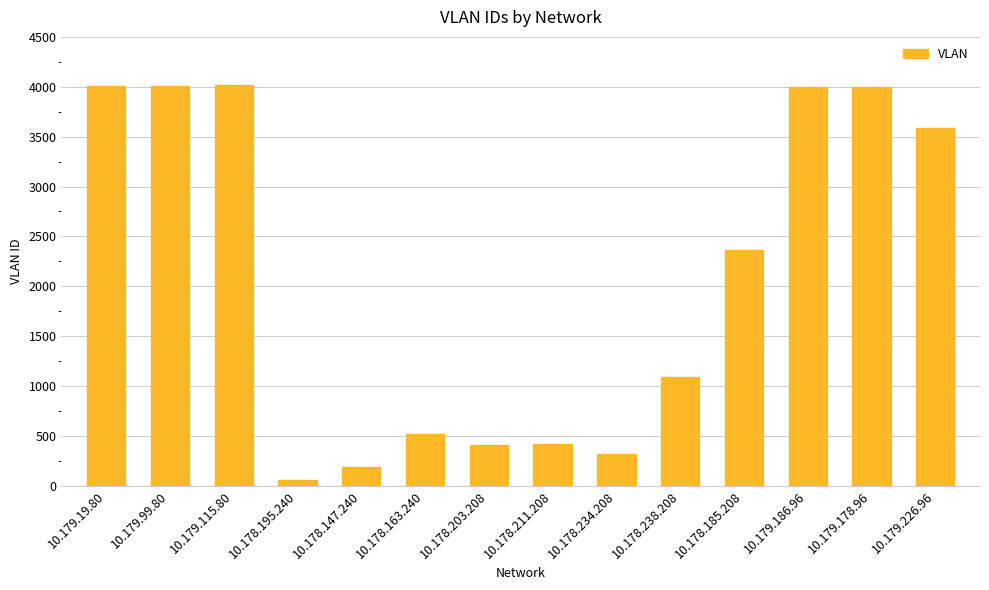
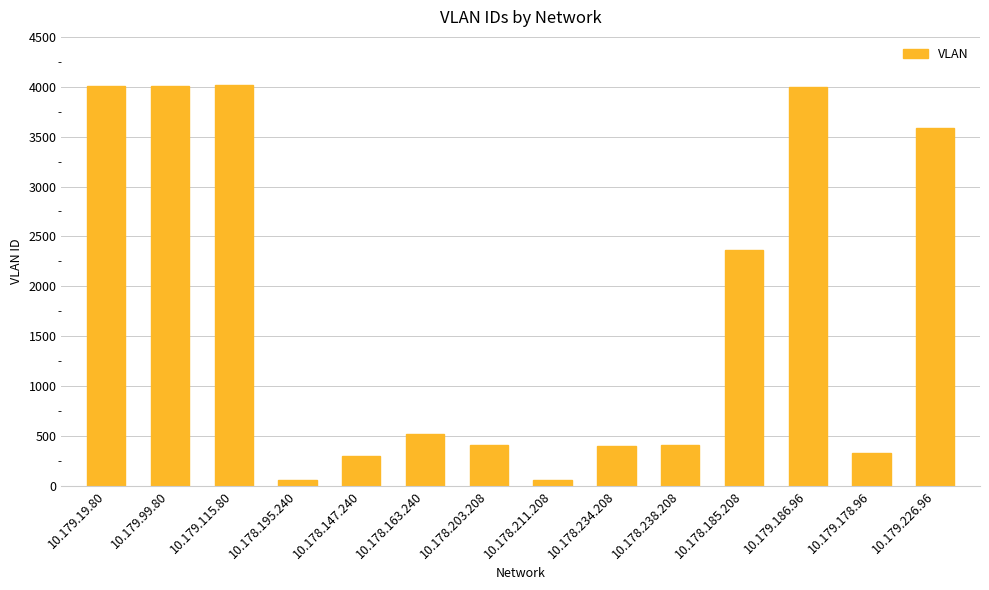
  {
    "10.179.19.80": 4000,
    "10.179.99.80": 4000,
    "10.179.115.80": 4000,
    "10.178.195.240": 100,
-   "10.178.147.240": 200,
+   "10.178.147.240": 300,
    "10.178.163.240": 500,
    "10.178.203.208": 400,
-   "10.178.211.208": 400,
-   "10.178.234.208": 300,
-   "10.178.238.208": 1100,
+   "10.178.211.208": 100,
+   "10.178.234.208": 400,
+   "10.178.238.208": 400,
    "10.178.185.208": 2400,
    "10.179.186.96": 4000,
-   "10.179.178.96": 4000,
+   "10.179.178.96": 300,
    "10.179.226.96": 3600
  }
